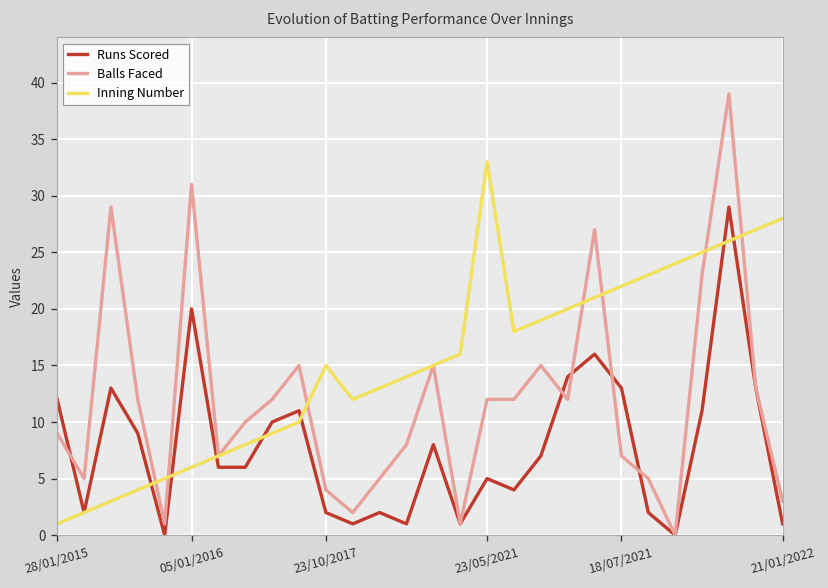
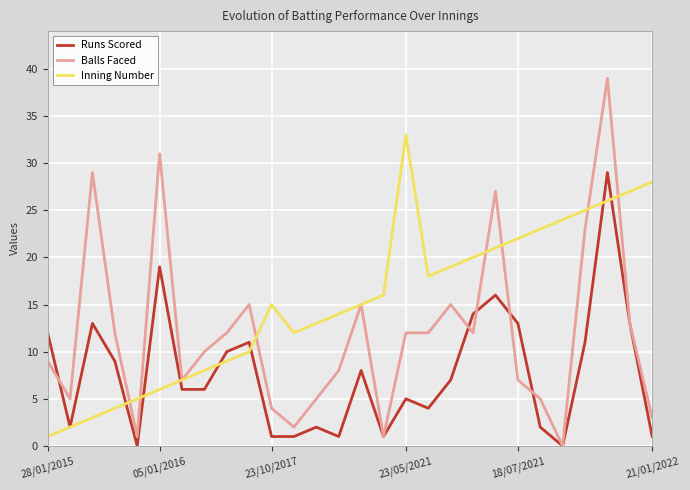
  {
    "Runs Scored": {
      "28/01/2015": 12,
-     "05/01/2016": 20,
-     "23/10/2017": 2,
+     "05/01/2016": 19,
+     "23/10/2017": 1,
      "23/05/2021": 5,
      "18/07/2021": 13,
      "21/01/2022": 1
    },
    "Balls Faced": {
      "28/01/2015": 9,
      "05/01/2016": 31,
      "23/10/2017": 4,
      "23/05/2021": 12,
      "18/07/2021": 7,
      "21/01/2022": 3
    },
    "Inning Number": {
      "28/01/2015": 1,
      "05/01/2016": 6,
      "23/10/2017": 15,
      "23/05/2021": 33,
      "18/07/2021": 22,
      "21/01/2022": 28
    }
  }
